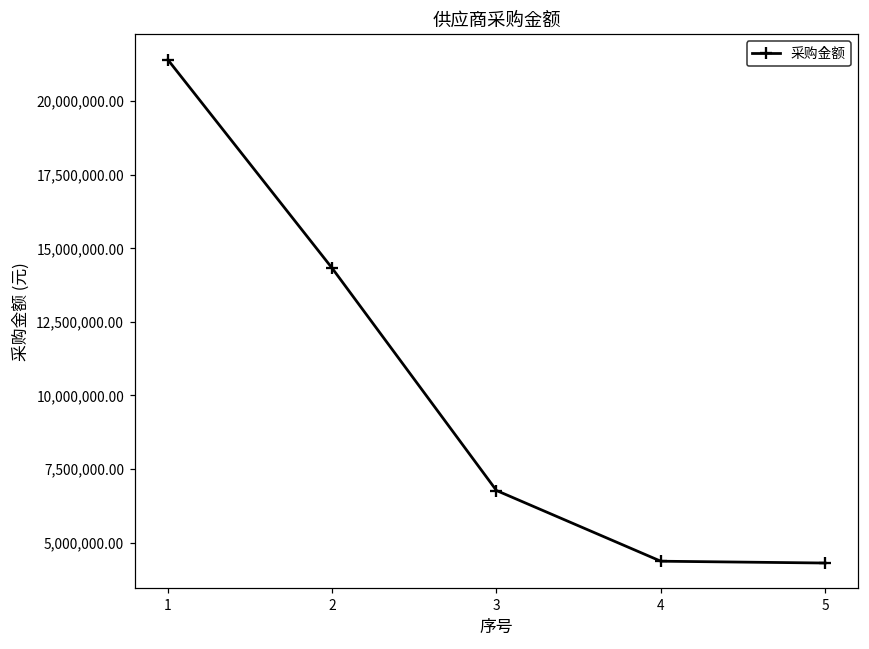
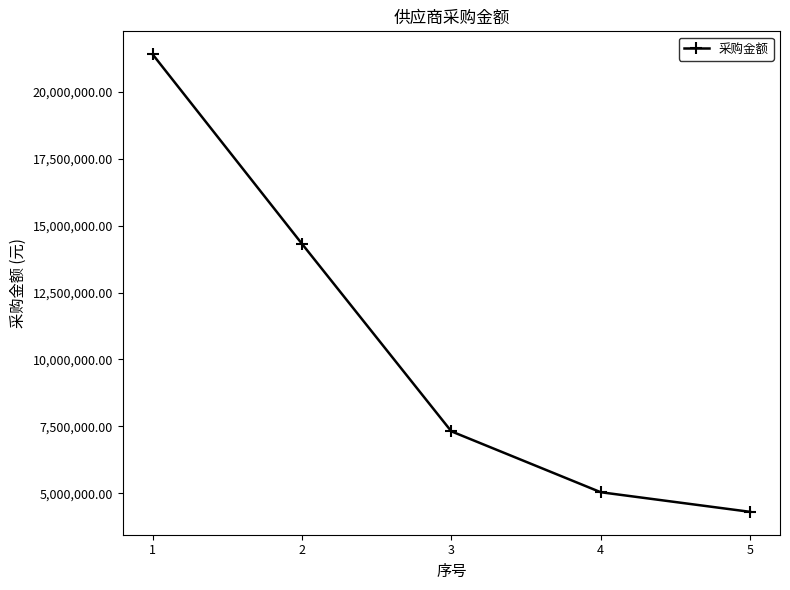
  {
    "1": "21,400,000",
    "2": "14,300,000",
-   "3": "6,800,000",
-   "4": "4,400,000",
+   "3": "7,300,000",
+   "4": "5,000,000",
    "5": "4,300,000"
  }
